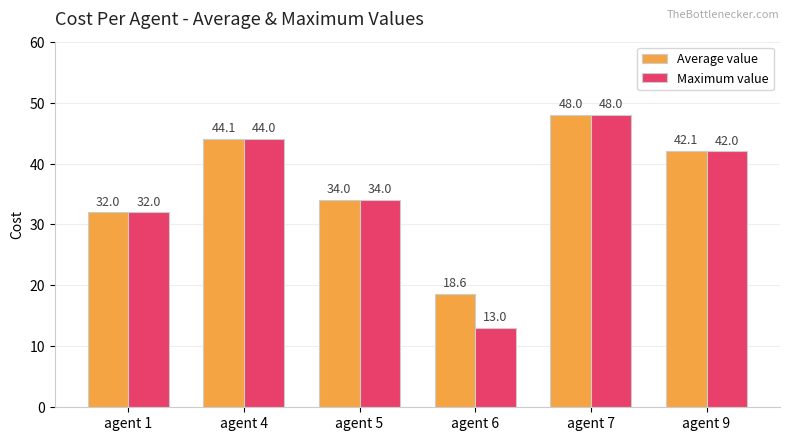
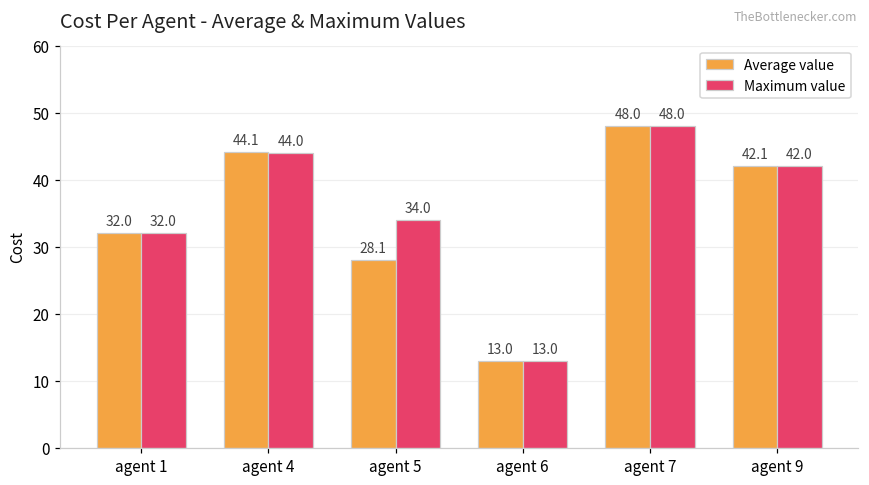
  {
    "Average value": {
      "agent 1": 32.0,
      "agent 4": 44.1,
-     "agent 5": 34.0,
-     "agent 6": 18.6,
+     "agent 5": 28.1,
+     "agent 6": 13.0,
      "agent 7": 48.0,
      "agent 9": 42.1
    },
    "Maximum value": {
      "agent 1": 32.0,
      "agent 4": 44.0,
      "agent 5": 34.0,
      "agent 6": 13.0,
      "agent 7": 48.0,
      "agent 9": 42.0
    }
  }
